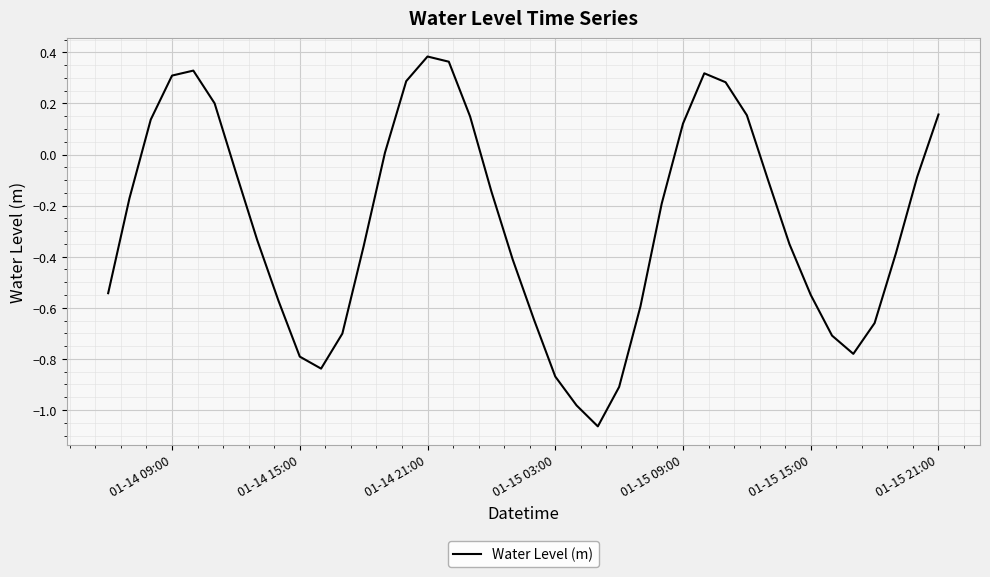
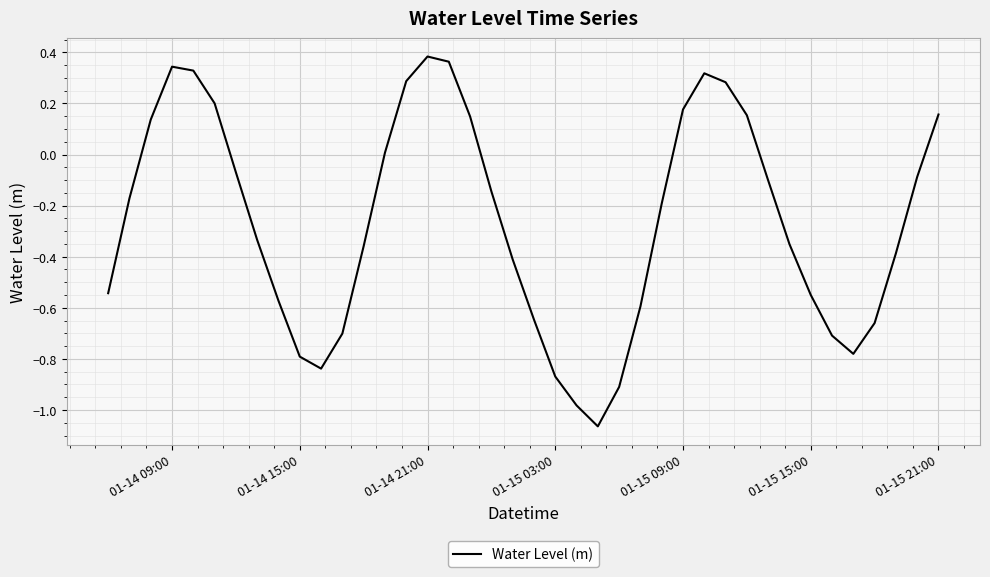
  {
-   "01-14 09:00": 0.31,
+   "01-14 09:00": 0.34,
    "01-14 15:00": -0.79,
    "01-14 21:00": 0.38,
    "01-15 03:00": -0.87,
-   "01-15 09:00": 0.12,
+   "01-15 09:00": 0.18,
    "01-15 15:00": -0.55,
    "01-15 21:00": 0.16
  }
